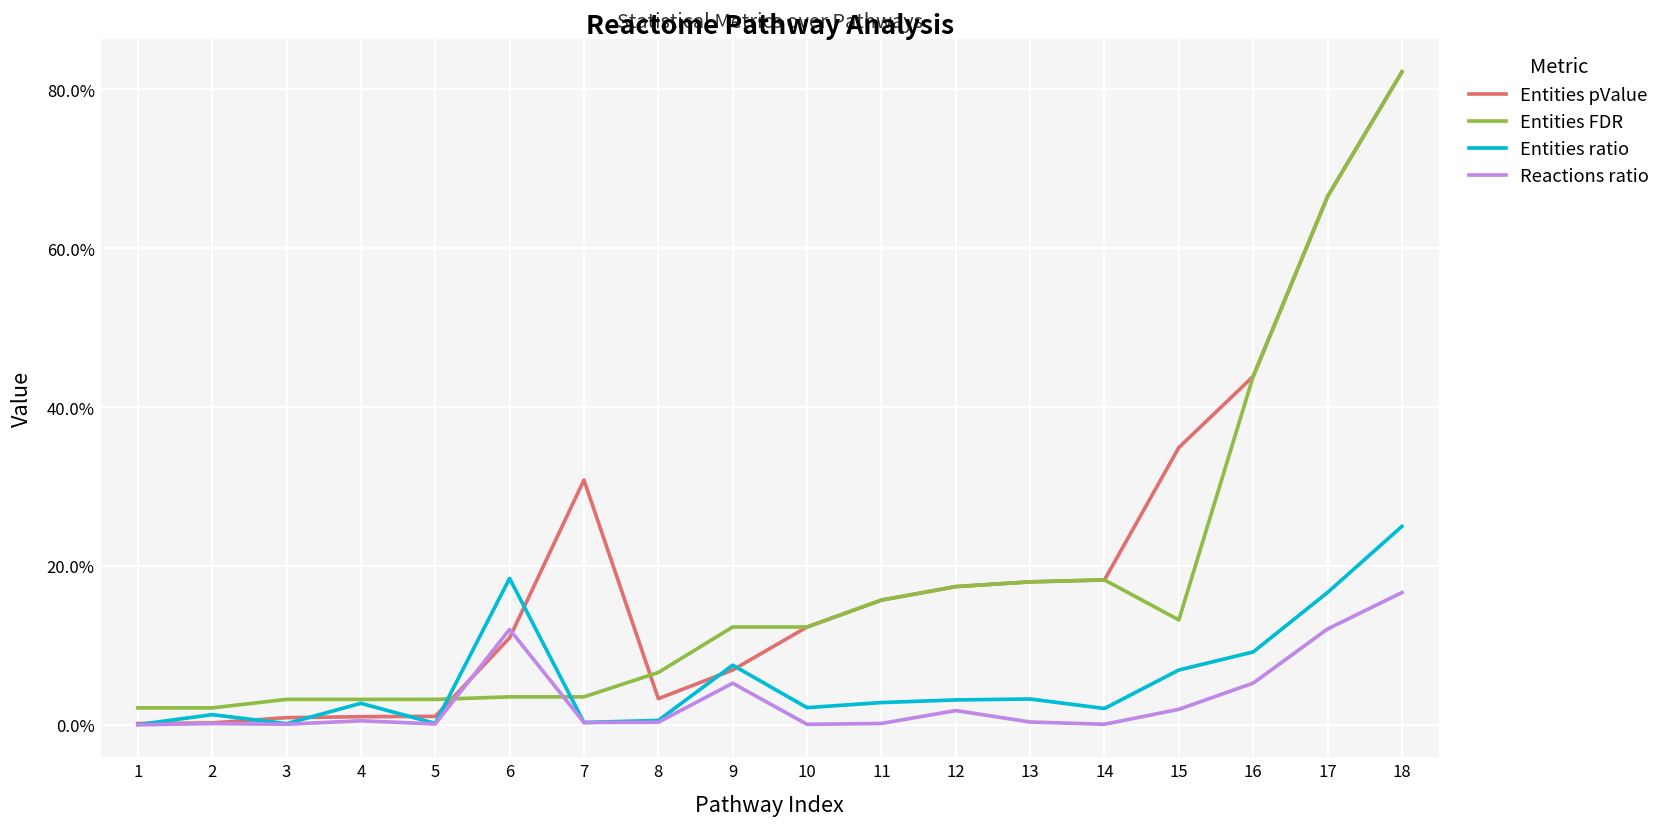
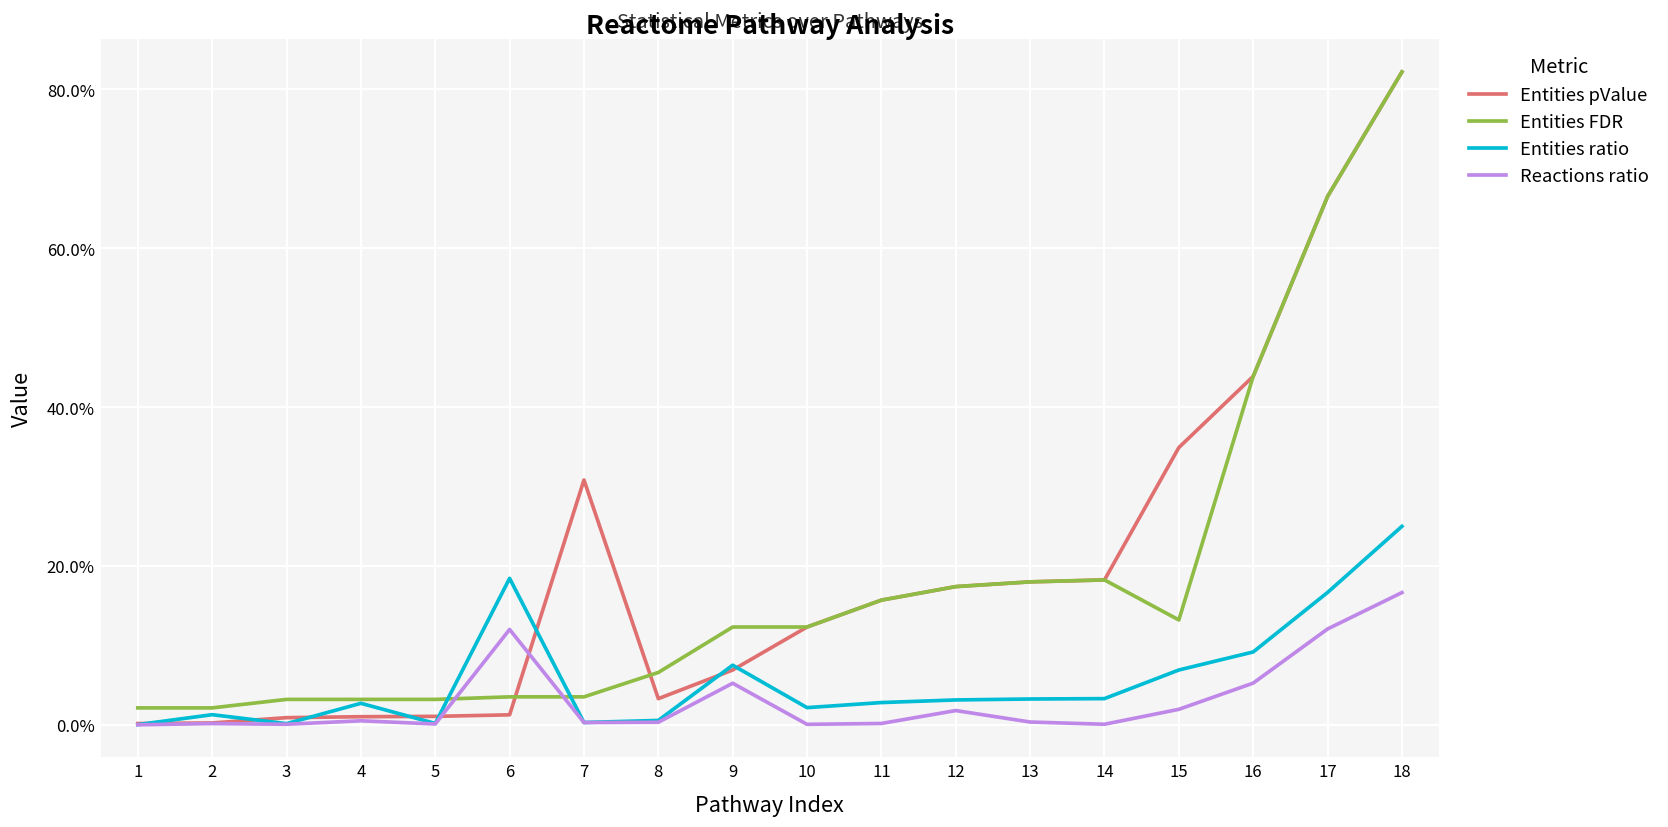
  {
    "Entities pValue": {
      "3": "1%",
      "4": "1%",
      "5": "1%",
-     "6": "11%",
+     "6": "1%",
      "7": "31%",
      "8": "3%",
      "9": "7%",
      "15": "35%"
    },
    "Entities FDR": {
      "1": "2%",
      "2": "2%",
      "3": "3%",
      "4": "3%",
      "5": "3%",
      "6": "4%",
      "7": "4%",
      "8": "7%",
      "9": "12%",
      "15": "13%"
    },
    "Entities ratio": {
      "2": "1%",
      "4": "3%",
      "6": "18%",
      "9": "8%",
      "10": "2%",
      "11": "3%",
      "12": "3%",
      "13": "3%",
-     "14": "2%",
+     "14": "3%",
      "15": "7%",
      "16": "9%",
      "17": "17%",
      "18": "25%"
    },
    "Reactions ratio": {
      "4": "1%",
      "6": "12%",
      "9": "5%",
      "10": "0%",
      "11": "0%",
      "12": "2%",
      "13": "0%",
      "14": "0%",
      "15": "2%",
      "16": "5%",
      "17": "12%",
      "18": "17%"
    }
  }
